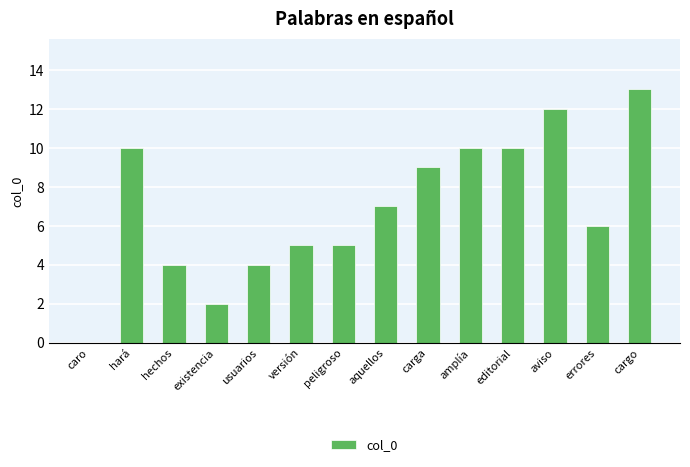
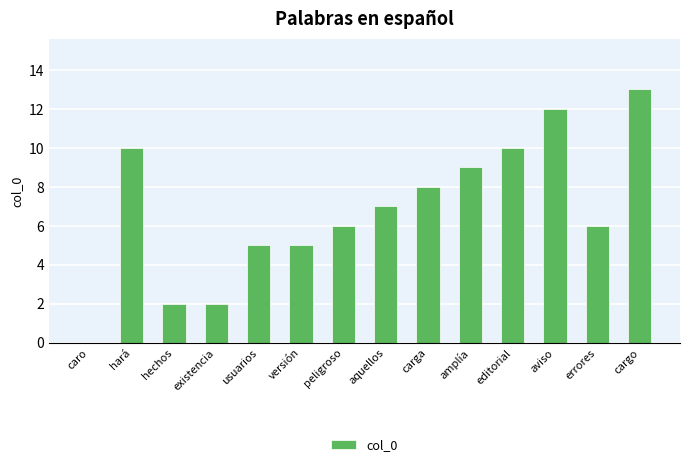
  {
    "caro": 0,
    "hará": 10,
-   "hechos": 4,
+   "hechos": 2,
    "existencia": 2,
-   "usuarios": 4,
+   "usuarios": 5,
    "versión": 5,
-   "peligroso": 5,
+   "peligroso": 6,
    "aquellos": 7,
-   "carga": 9,
-   "amplía": 10,
+   "carga": 8,
+   "amplía": 9,
    "editorial": 10,
    "aviso": 12,
    "errores": 6,
    "cargo": 13
  }
